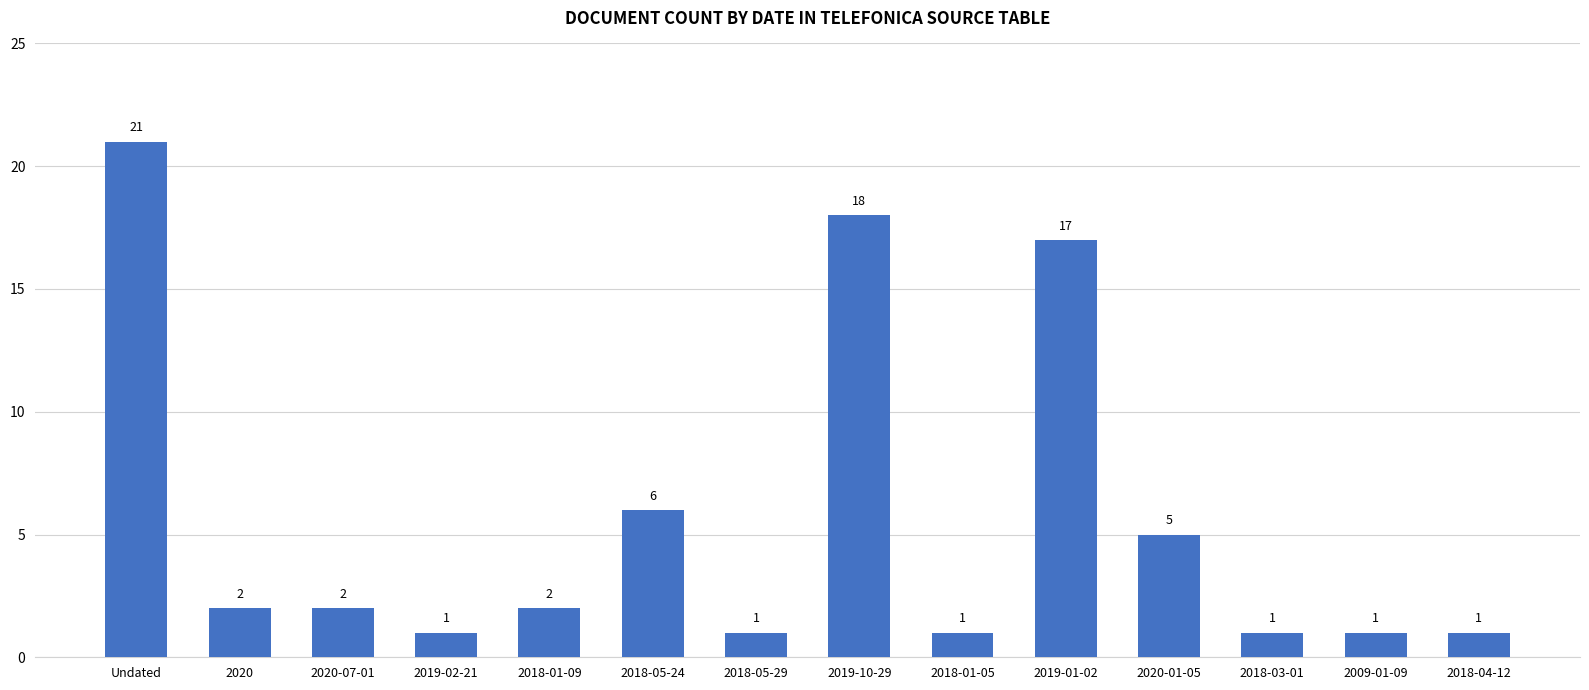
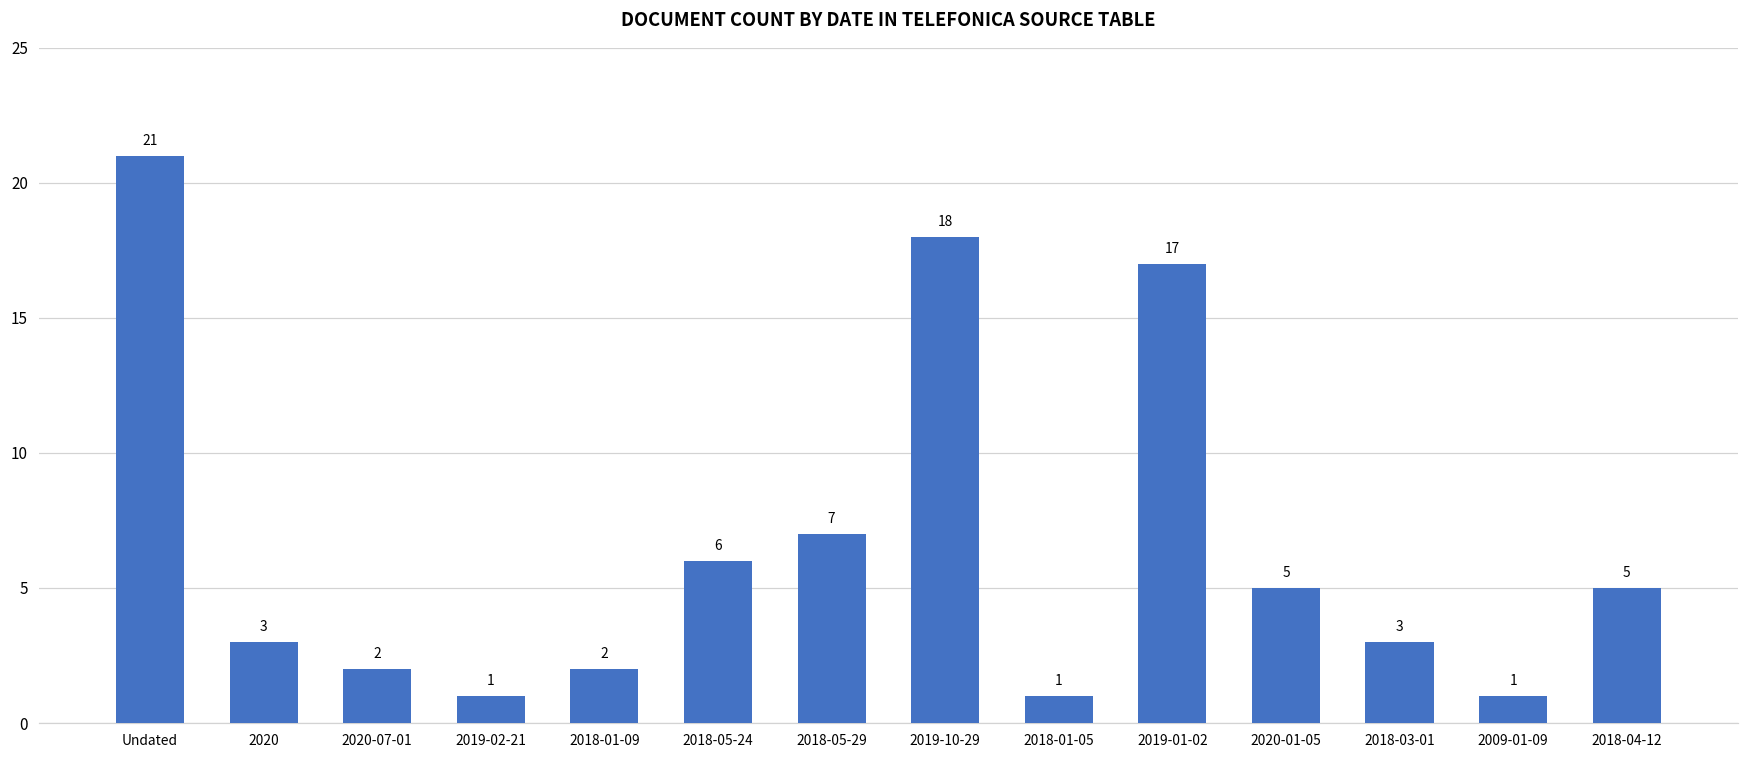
  {
    "Undated": 21,
-   "2020": 2,
+   "2020": 3,
    "2020-07-01": 2,
    "2019-02-21": 1,
    "2018-01-09": 2,
    "2018-05-24": 6,
-   "2018-05-29": 1,
+   "2018-05-29": 7,
    "2019-10-29": 18,
    "2018-01-05": 1,
    "2019-01-02": 17,
    "2020-01-05": 5,
-   "2018-03-01": 1,
+   "2018-03-01": 3,
    "2009-01-09": 1,
-   "2018-04-12": 1
+   "2018-04-12": 5
  }
